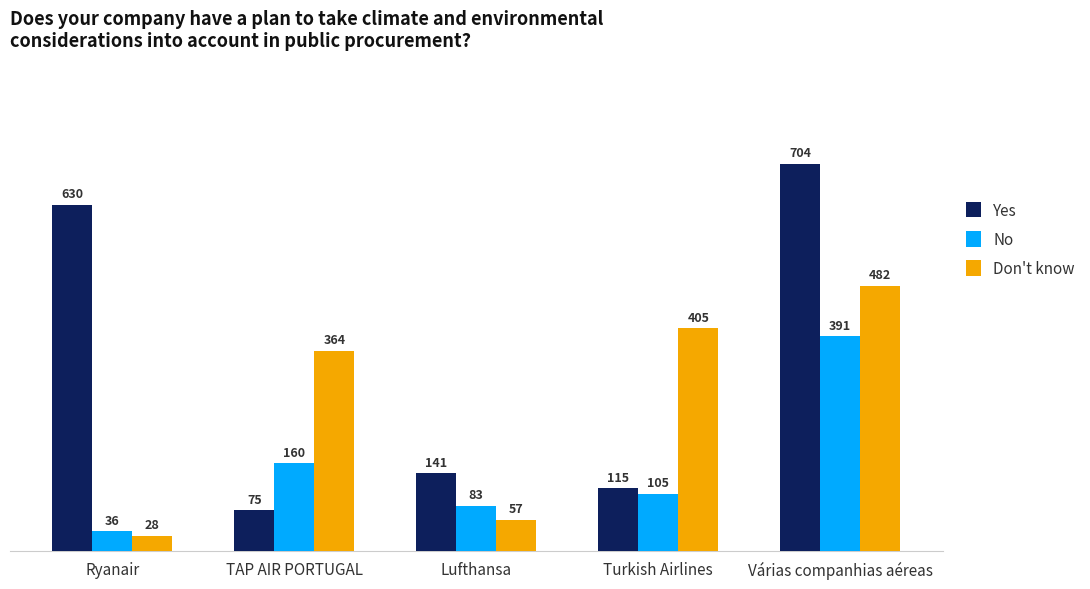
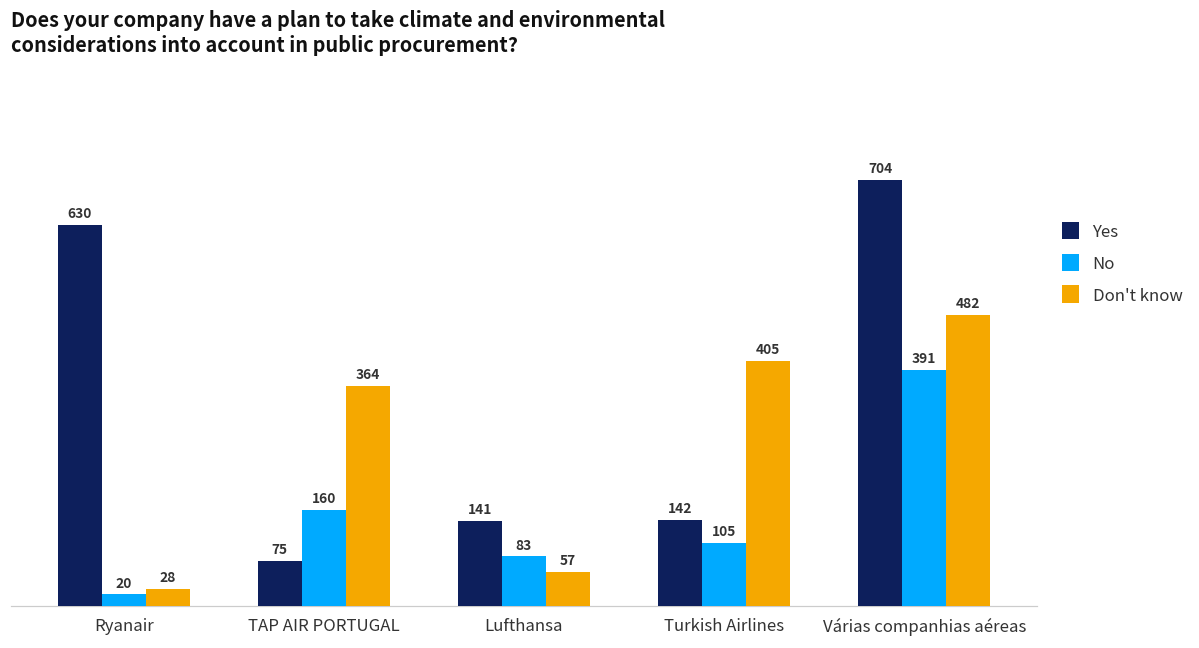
  {
    "Yes": {
      "Ryanair": 630,
      "TAP AIR PORTUGAL": 75,
      "Lufthansa": 141,
-     "Turkish Airlines": 115,
+     "Turkish Airlines": 142,
      "Várias companhias aéreas": 704
    },
    "No": {
-     "Ryanair": 36,
+     "Ryanair": 20,
      "TAP AIR PORTUGAL": 160,
      "Lufthansa": 83,
      "Turkish Airlines": 105,
      "Várias companhias aéreas": 391
    },
    "Don't know": {
      "Ryanair": 28,
      "TAP AIR PORTUGAL": 364,
      "Lufthansa": 57,
      "Turkish Airlines": 405,
      "Várias companhias aéreas": 482
    }
  }
